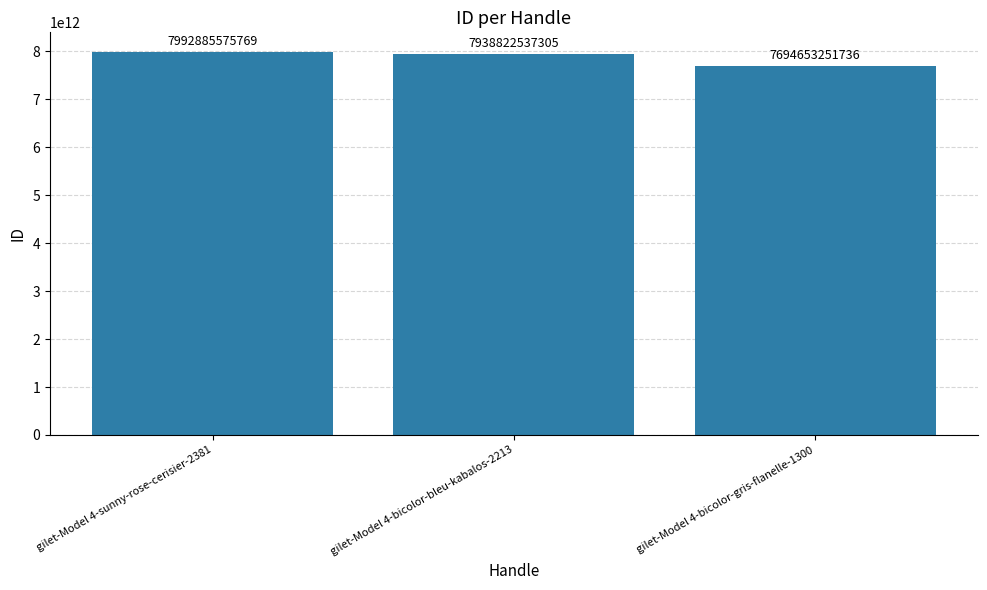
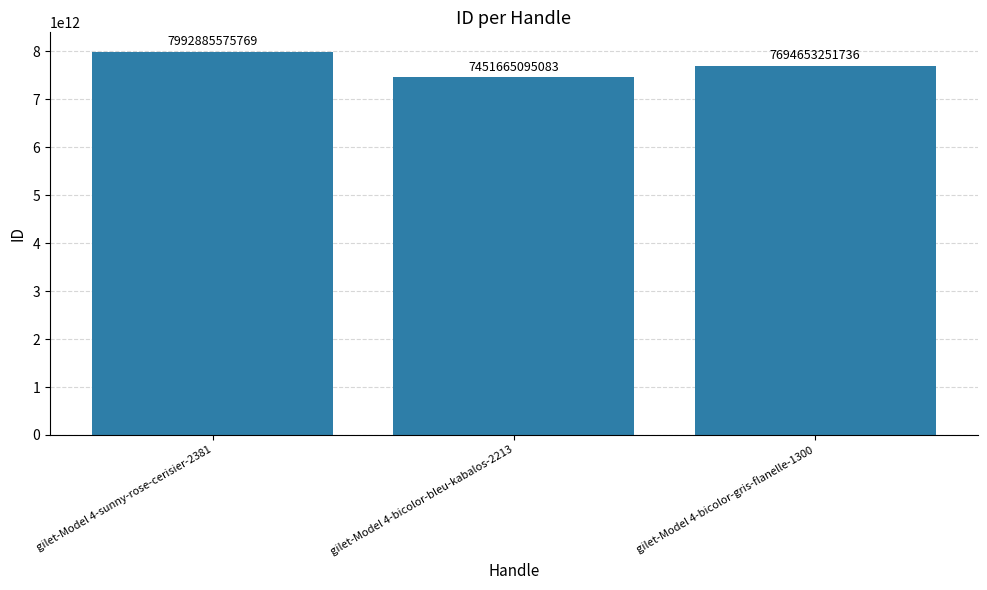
  {
    "gilet-Model 4-sunny-rose-cerisier-2381": 7992885575769,
-   "gilet-Model 4-bicolor-bleu-kabalos-2213": 7938822537305,
+   "gilet-Model 4-bicolor-bleu-kabalos-2213": 7451665095083,
    "gilet-Model 4-bicolor-gris-flanelle-1300": 7694653251736
  }
